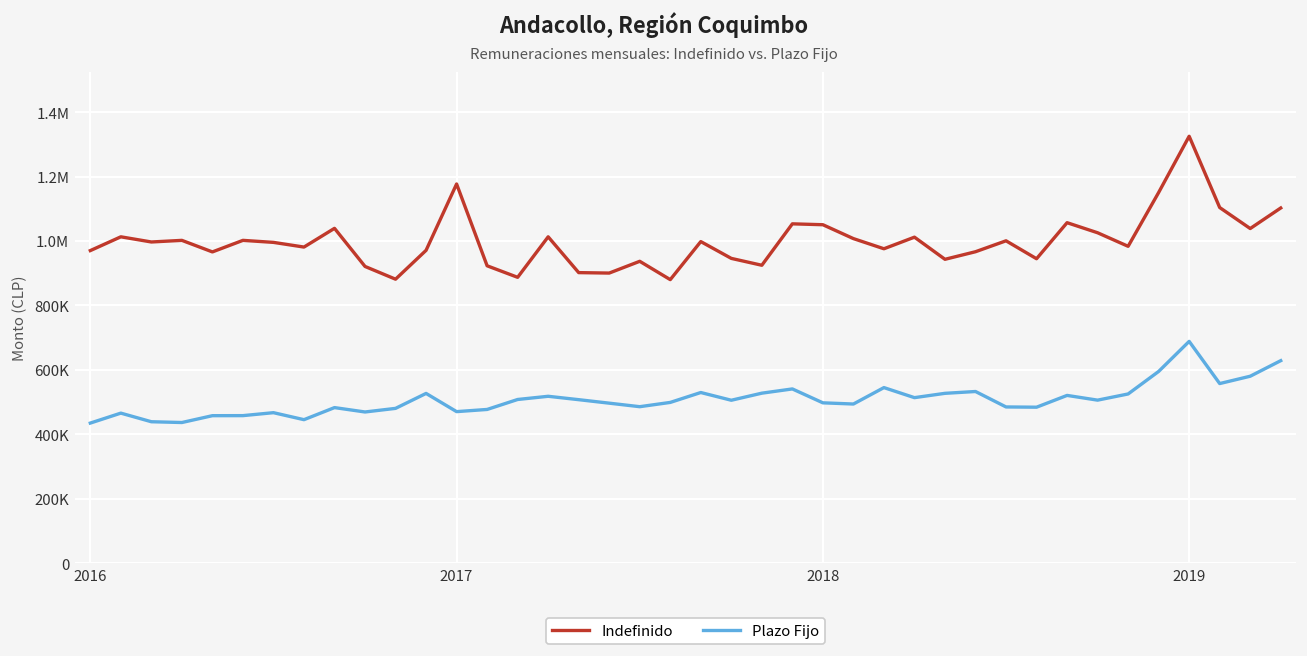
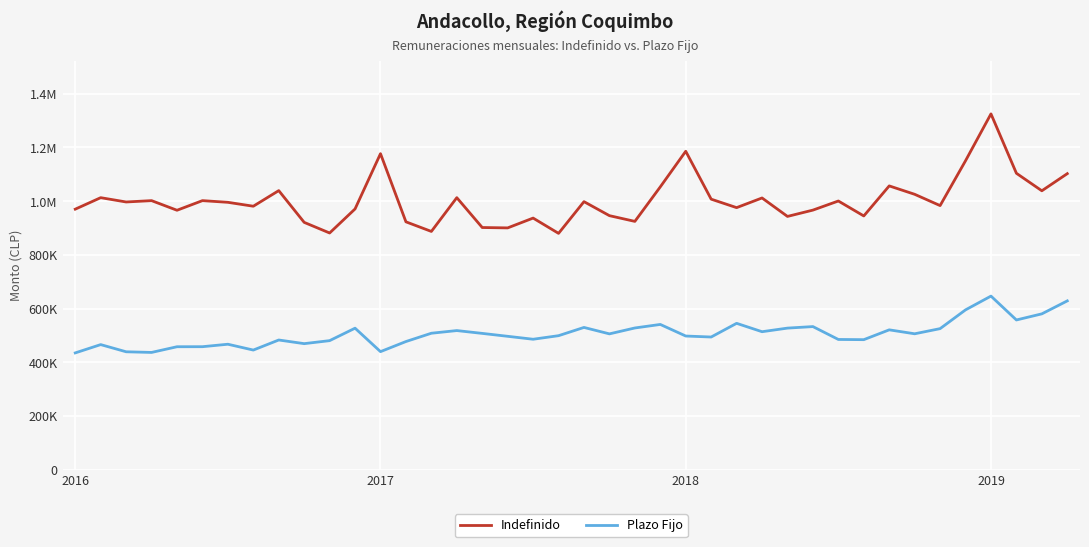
  {
    "Indefinido": {
      "2016": 970000,
      "2017": 1180000,
-     "2018": 1050000,
+     "2018": 1190000,
      "2019": 1330000
    },
    "Plazo Fijo": {
      "2016": 430000,
-     "2017": 470000,
+     "2017": 440000,
      "2018": 500000,
-     "2019": 690000
+     "2019": 650000
    }
  }
